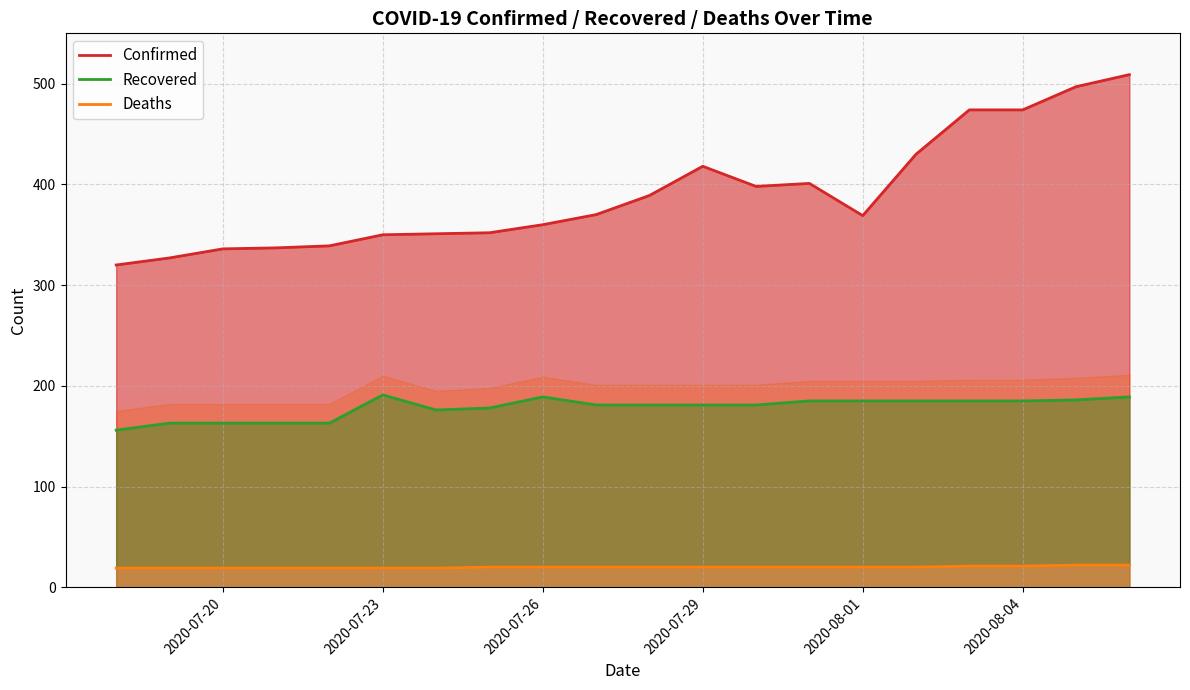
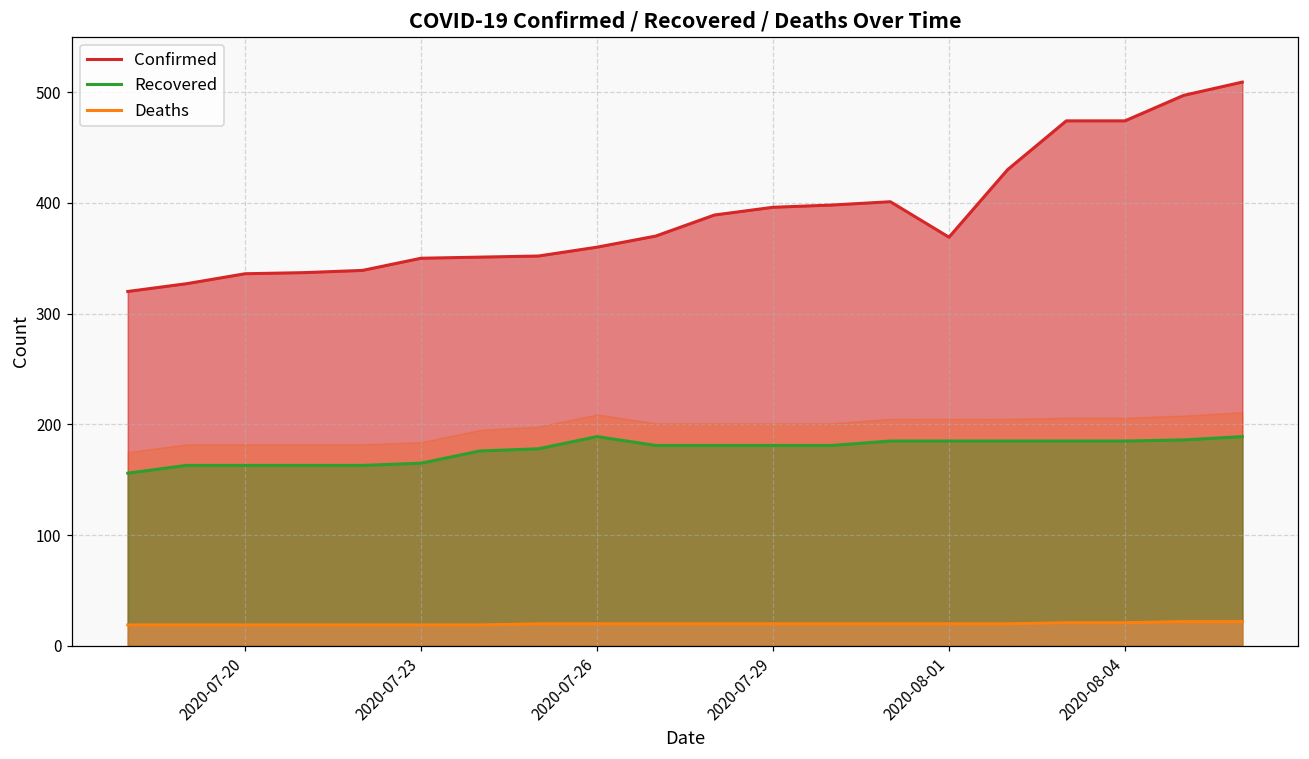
  {
    "Confirmed": {
      "2020-07-20": 336,
      "2020-07-23": 350,
      "2020-07-26": 360,
-     "2020-07-29": 418,
+     "2020-07-29": 396,
      "2020-08-01": 369,
      "2020-08-04": 474
    },
    "Recovered": {
      "2020-07-20": 163,
-     "2020-07-23": 191,
+     "2020-07-23": 165,
      "2020-07-26": 189,
      "2020-07-29": 181,
      "2020-08-01": 185,
      "2020-08-04": 185
    }
  }
